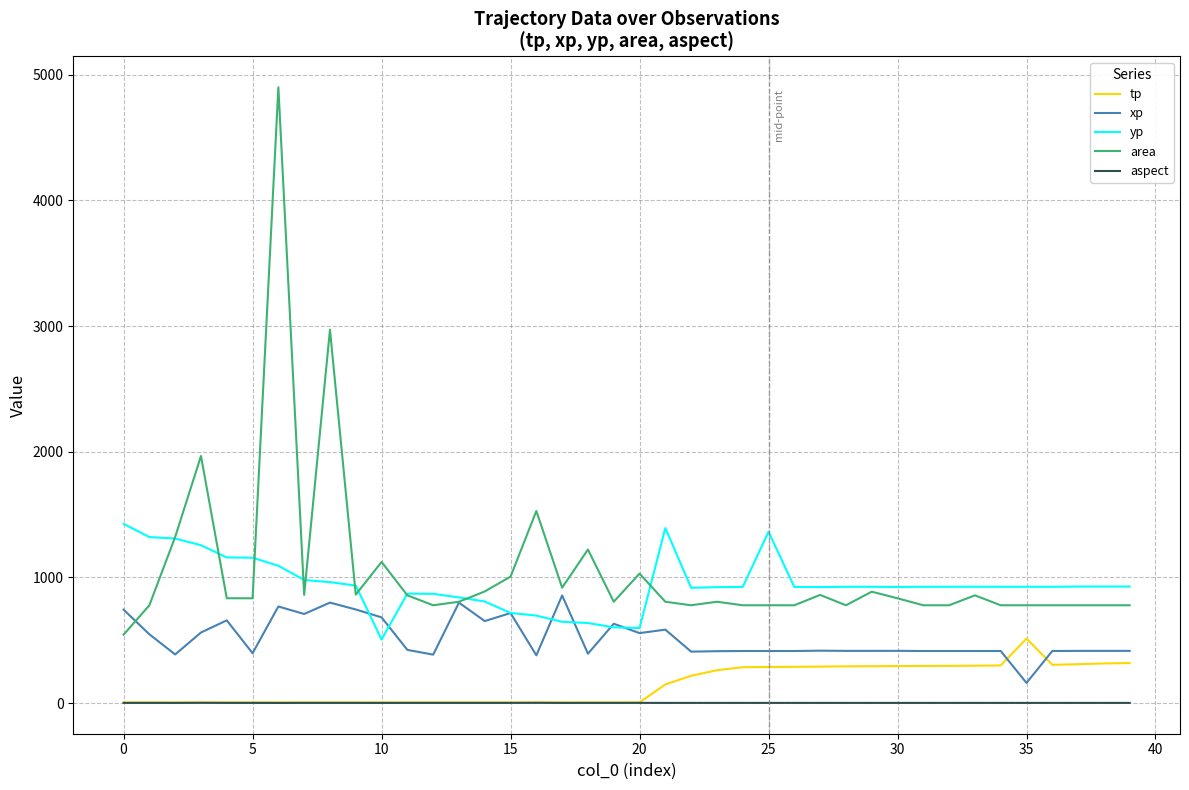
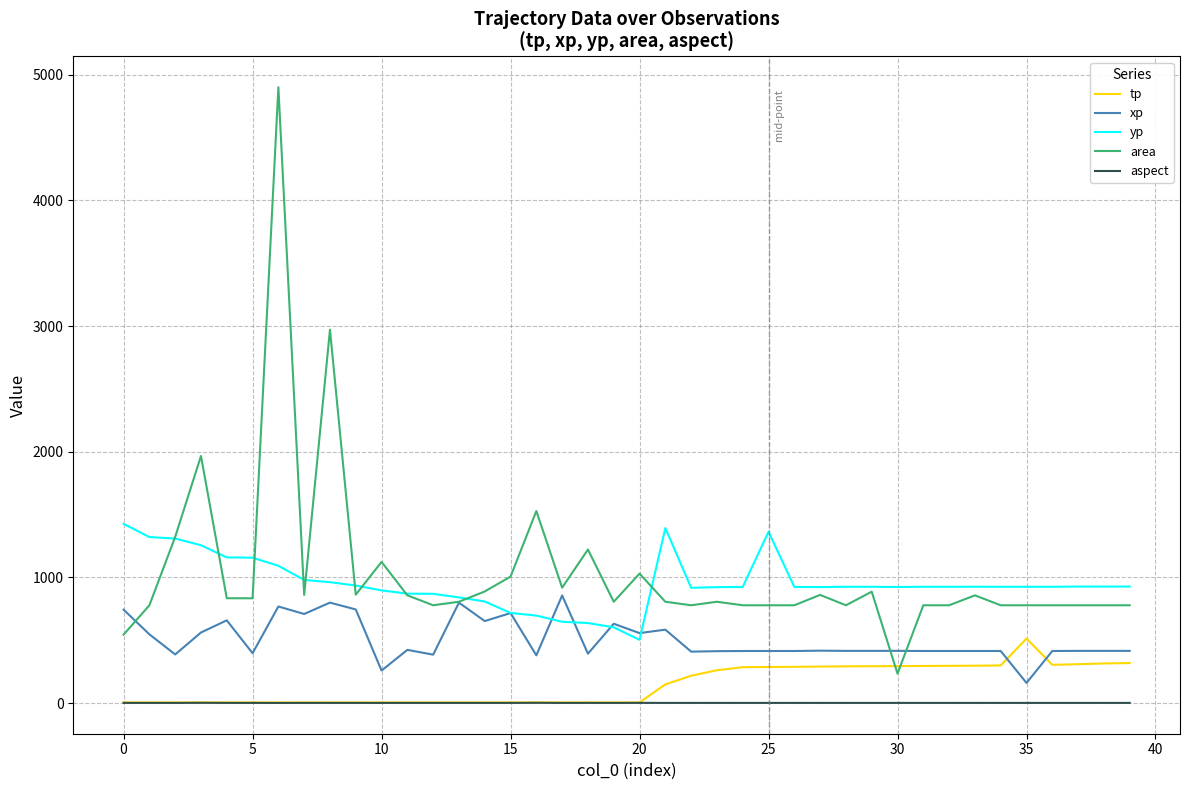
  {
    "tp": {
      "25": 290,
      "30": 290,
      "35": 510
    },
    "xp": {
      "0": 740,
      "5": 400,
-     "10": 680,
+     "10": 260,
      "20": 560,
      "25": 410,
      "30": 420,
      "35": 160
    },
    "yp": {
      "0": 1430,
      "5": 1160,
-     "10": 510,
-     "20": 600,
+     "10": 900,
+     "20": 500,
      "25": 1360,
      "30": 920,
      "35": 930
    },
    "area": {
      "0": 540,
      "5": 830,
      "10": 1120,
      "15": 1010,
      "20": 1030,
      "25": 780,
-     "30": 830,
+     "30": 230,
      "35": 780
    },
    "aspect": {
      "25": 0,
      "30": 0,
      "35": 0
    }
  }
